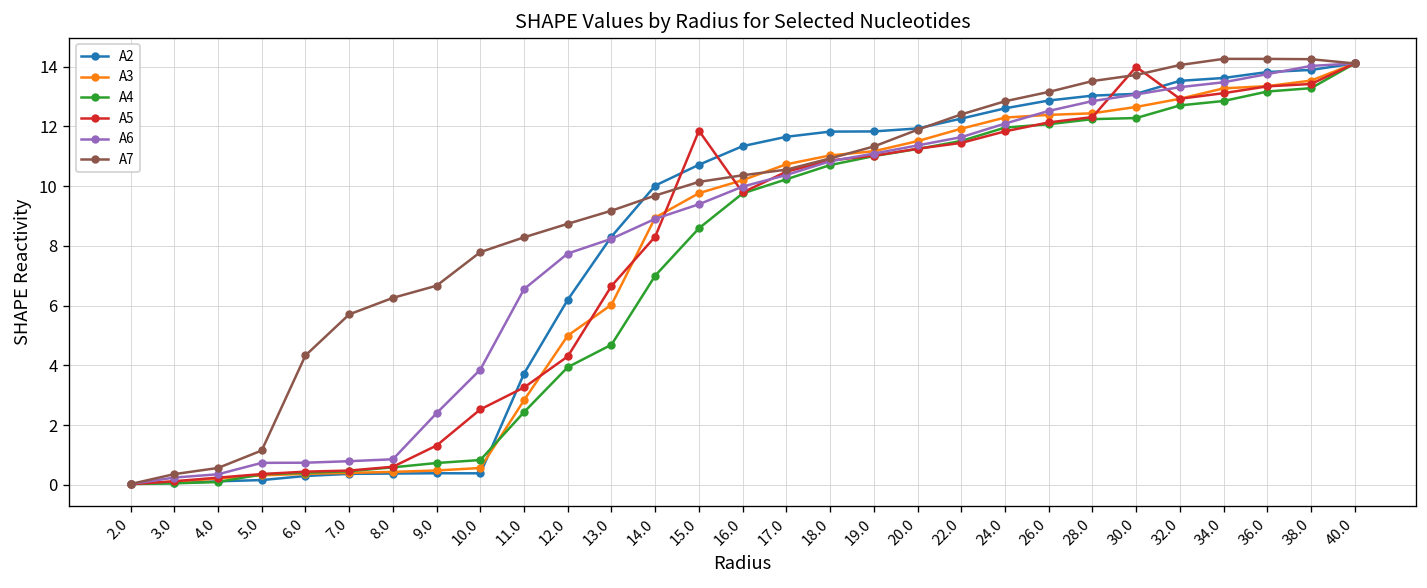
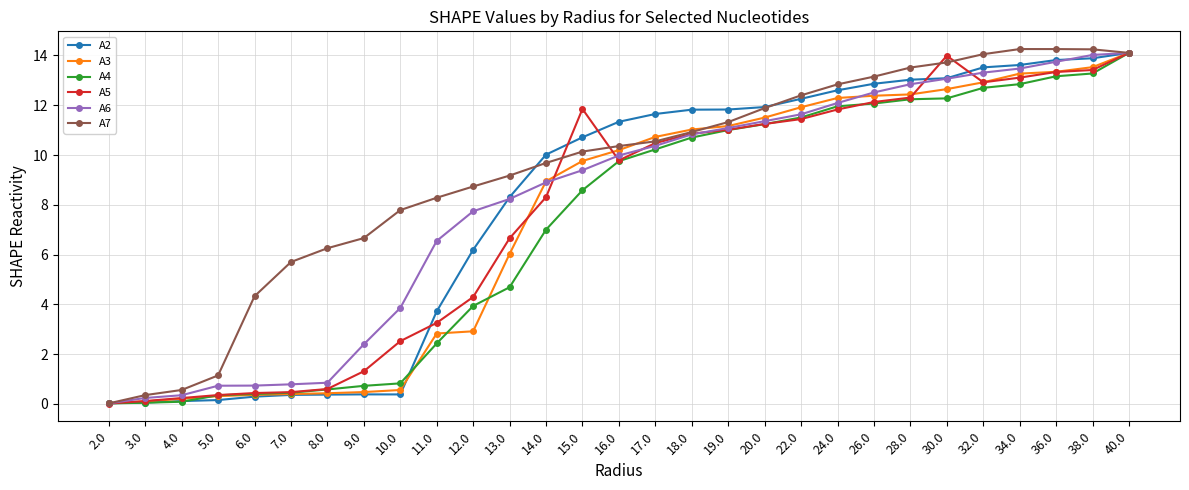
  {
    "A2": {
      "5.0": 0.2,
      "10.0": 0.4,
      "11.0": 3.7,
      "12.0": 6.2,
      "14.0": 10.0,
      "15.0": 10.7,
      "16.0": 11.3,
      "17.0": 11.7,
      "18.0": 11.8,
      "19.0": 11.8,
      "22.0": 12.3,
      "24.0": 12.6,
      "26.0": 12.9,
      "28.0": 13.0,
      "32.0": 13.5,
      "34.0": 13.6,
      "38.0": 13.9
    },
    "A3": {
      "10.0": 0.6,
      "11.0": 2.8,
-     "12.0": 5.0,
+     "12.0": 2.9,
      "13.0": 6.0,
      "15.0": 9.8,
      "16.0": 10.2,
      "17.0": 10.7,
      "20.0": 11.5,
      "22.0": 11.9,
      "24.0": 12.3,
      "26.0": 12.4,
      "28.0": 12.4,
      "30.0": 12.6,
      "34.0": 13.3,
      "38.0": 13.5
    },
    "A4": {
      "9.0": 0.7,
      "10.0": 0.8,
      "11.0": 2.4,
      "12.0": 3.9,
      "13.0": 4.7,
      "14.0": 7.0,
      "15.0": 8.6,
      "17.0": 10.2,
      "18.0": 10.7,
      "24.0": 12.0,
      "30.0": 12.3,
      "32.0": 12.7,
      "34.0": 12.8,
      "36.0": 13.2,
      "38.0": 13.3
    },
    "A5": {
      "9.0": 1.3,
      "10.0": 2.5,
      "11.0": 3.3,
      "12.0": 4.3,
      "13.0": 6.7,
      "14.0": 8.3,
      "15.0": 11.9,
      "24.0": 11.8,
      "30.0": 14.0,
      "34.0": 13.1,
      "38.0": 13.4
    },
    "A6": {
      "3.0": 0.2,
      "4.0": 0.4,
      "5.0": 0.7,
      "6.0": 0.7,
      "7.0": 0.8,
      "8.0": 0.9,
      "9.0": 2.4,
      "10.0": 3.9,
      "11.0": 6.6,
      "12.0": 7.7,
      "15.0": 9.4,
      "16.0": 10.0,
      "17.0": 10.4,
      "20.0": 11.4,
      "22.0": 11.6,
      "24.0": 12.1,
      "26.0": 12.5,
      "28.0": 12.8,
      "32.0": 13.3,
      "34.0": 13.5,
      "38.0": 14.0
    },
    "A7": {
      "3.0": 0.4,
      "4.0": 0.6,
      "5.0": 1.1,
      "6.0": 4.3,
      "7.0": 5.7,
      "8.0": 6.3,
      "9.0": 6.7,
      "10.0": 7.8,
      "11.0": 8.3,
      "12.0": 8.7,
      "13.0": 9.2,
      "14.0": 9.7,
      "15.0": 10.1,
      "16.0": 10.4,
      "19.0": 11.3,
      "22.0": 12.4,
      "24.0": 12.8,
      "26.0": 13.2,
      "28.0": 13.5,
      "30.0": 13.7,
      "32.0": 14.1,
      "34.0": 14.3,
      "36.0": 14.3,
      "38.0": 14.2
    }
  }
